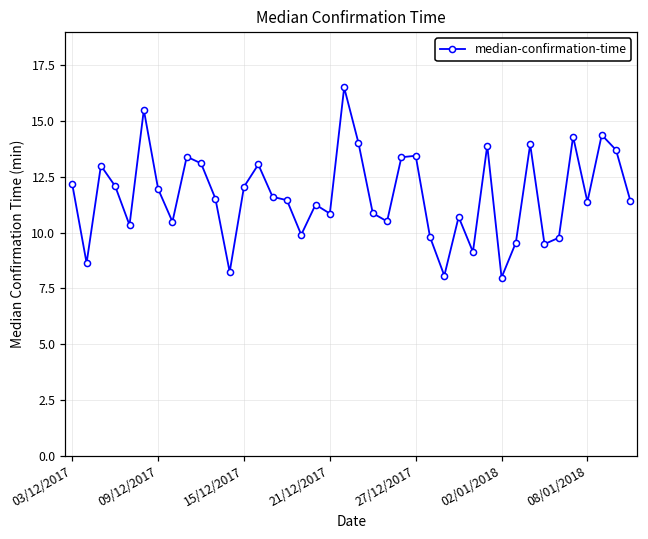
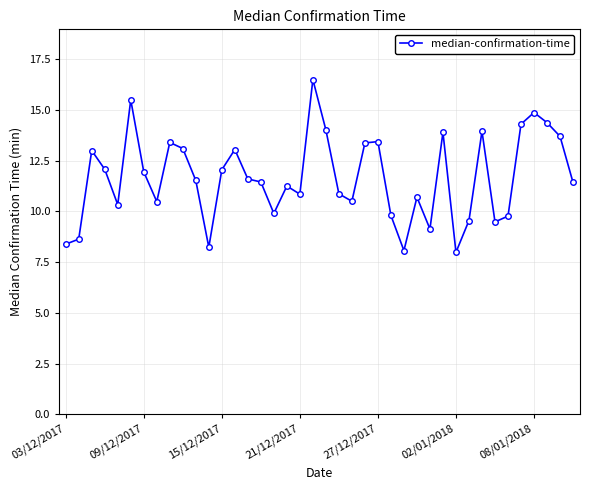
  {
-   "03/12/2017": 12.2,
+   "03/12/2017": 8.4,
    "09/12/2017": 12.0,
    "15/12/2017": 12.1,
    "21/12/2017": 10.9,
    "27/12/2017": 13.4,
    "02/01/2018": 8.0,
-   "08/01/2018": 11.4
+   "08/01/2018": 14.9
  }
